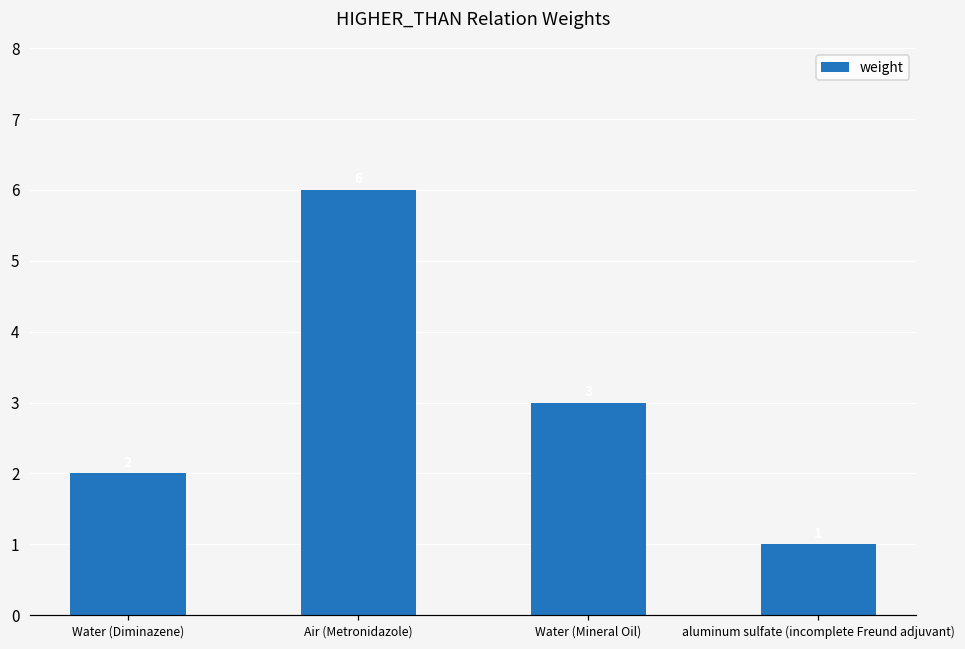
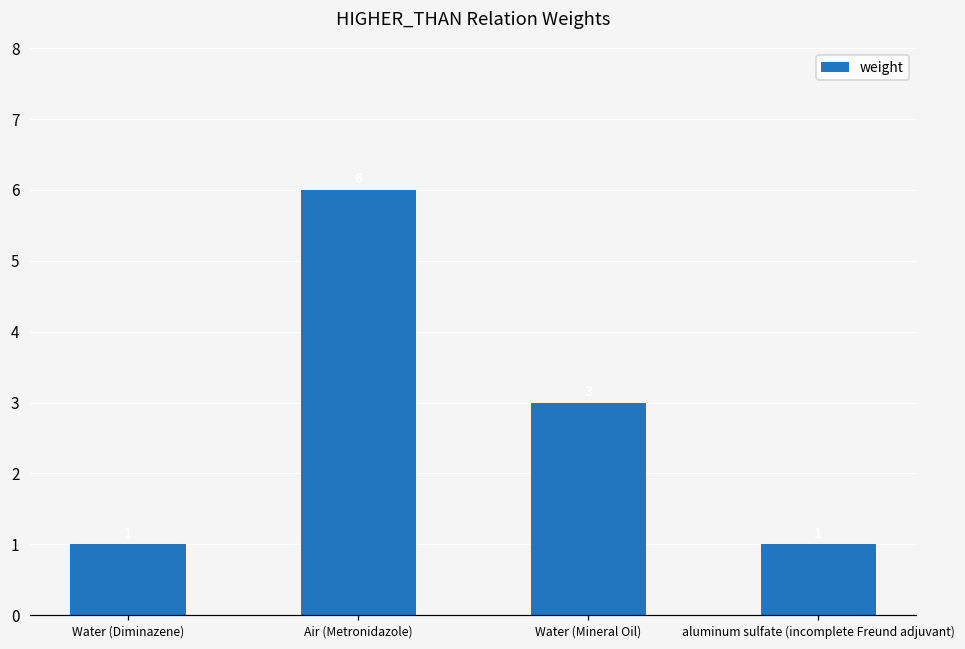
  {
-   "Water (Diminazene)": 2,
+   "Water (Diminazene)": 1,
    "Air (Metronidazole)": 6,
    "Water (Mineral Oil)": 3,
    "aluminum sulfate (incomplete Freund adjuvant)": 1
  }
